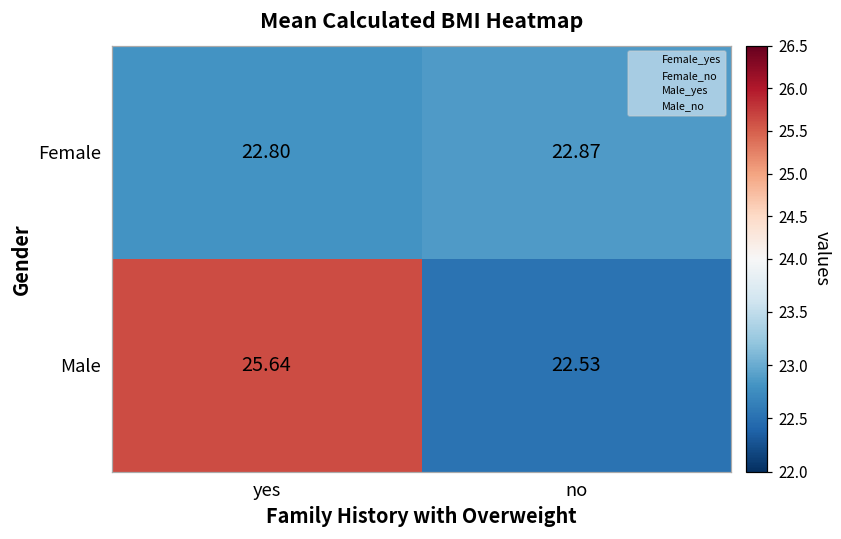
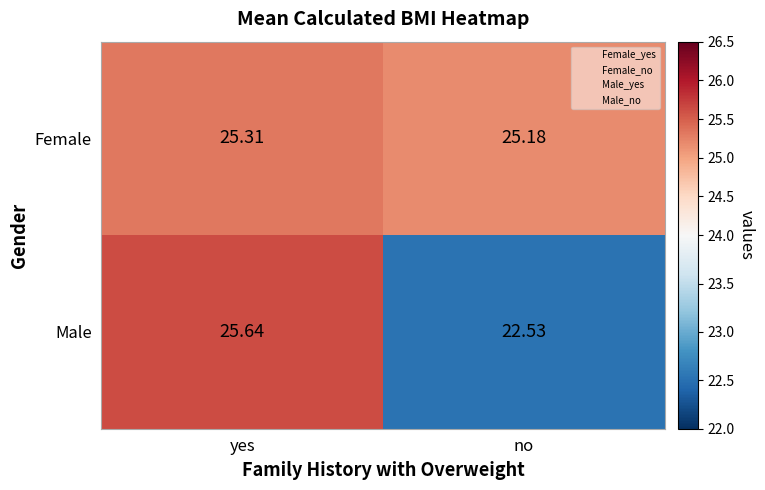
  {
    "Female": {
-     "yes": 22.80,
-     "no": 22.87
+     "yes": 25.31,
+     "no": 25.18
    },
    "Male": {
      "yes": 25.64,
      "no": 22.53
    }
  }
